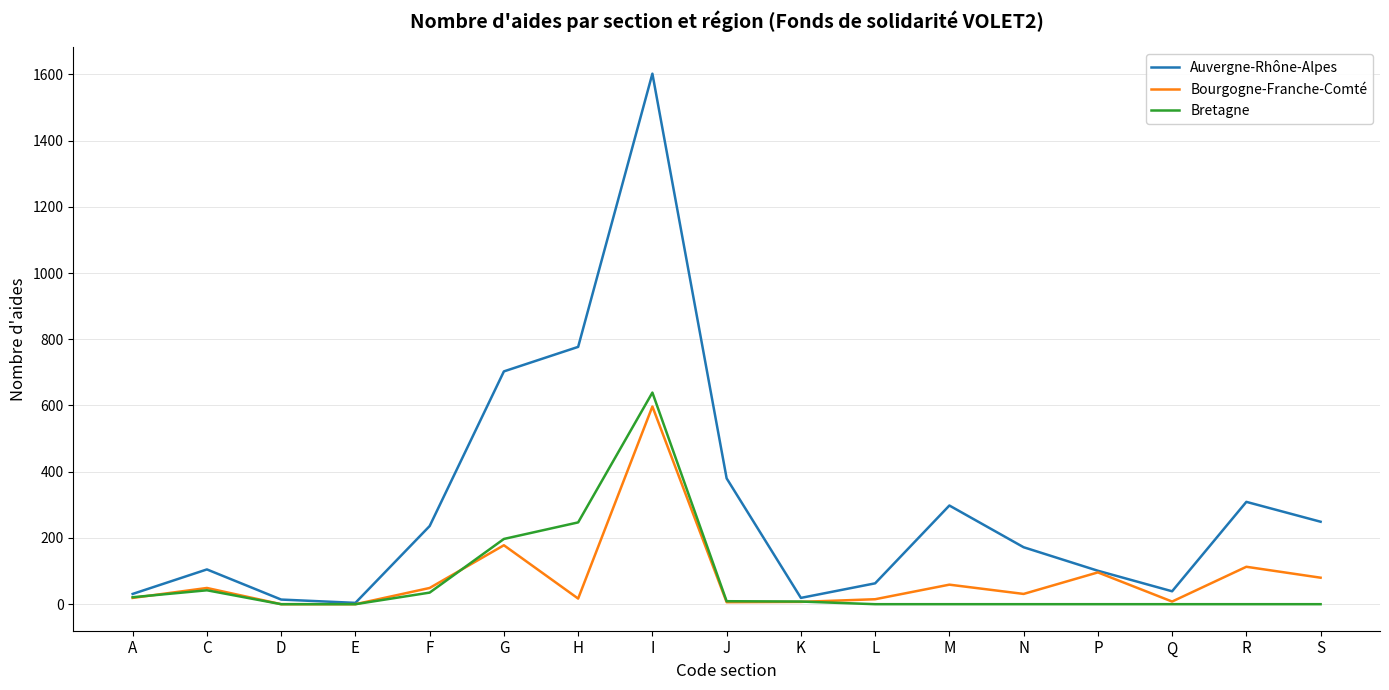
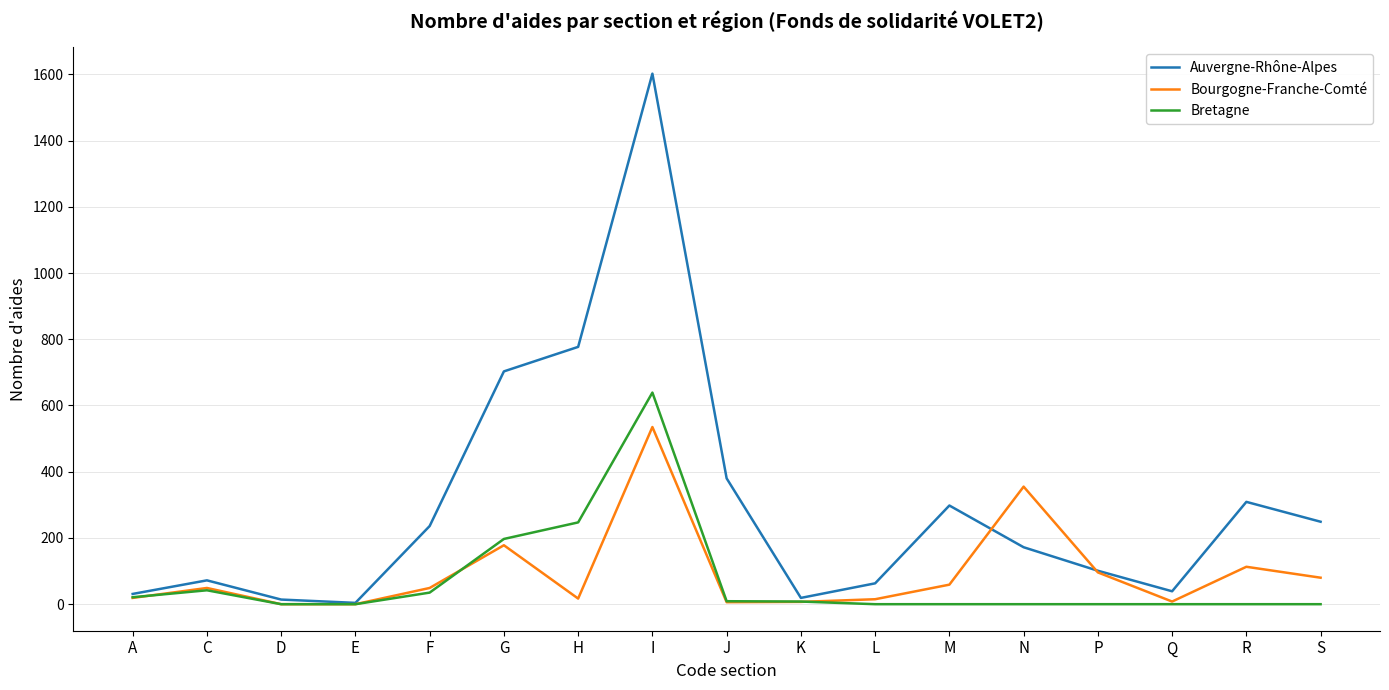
  {
    "Auvergne-Rhône-Alpes": {
      "A": 30,
-     "C": 110,
+     "C": 70,
      "D": 10,
      "F": 240,
      "G": 700,
      "H": 780,
      "I": 1600,
      "J": 380,
      "K": 20,
      "L": 60,
      "M": 300,
      "N": 170,
      "Q": 40,
      "R": 310,
      "S": 250
    },
    "Bourgogne-Franche-Comté": {
      "F": 50,
      "G": 180,
      "H": 20,
-     "I": 600,
+     "I": 540,
      "L": 20,
      "M": 60,
-     "N": 30,
+     "N": 360,
      "Q": 10,
      "R": 110,
      "S": 80
    },
    "Bretagne": {
      "F": 40,
      "G": 200,
      "H": 250,
      "I": 640,
      "L": 0,
      "M": 0,
      "N": 0,
      "P": 0,
      "Q": 0,
      "R": 0,
      "S": 0
    }
  }
